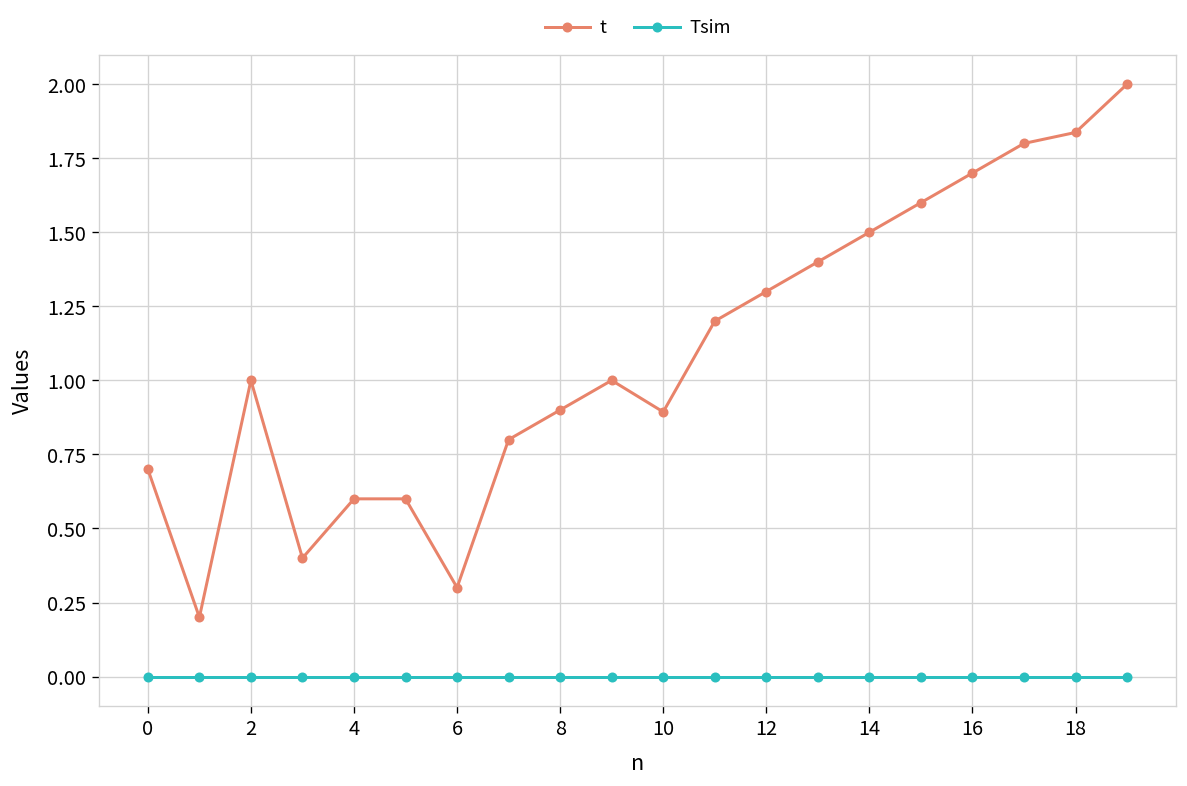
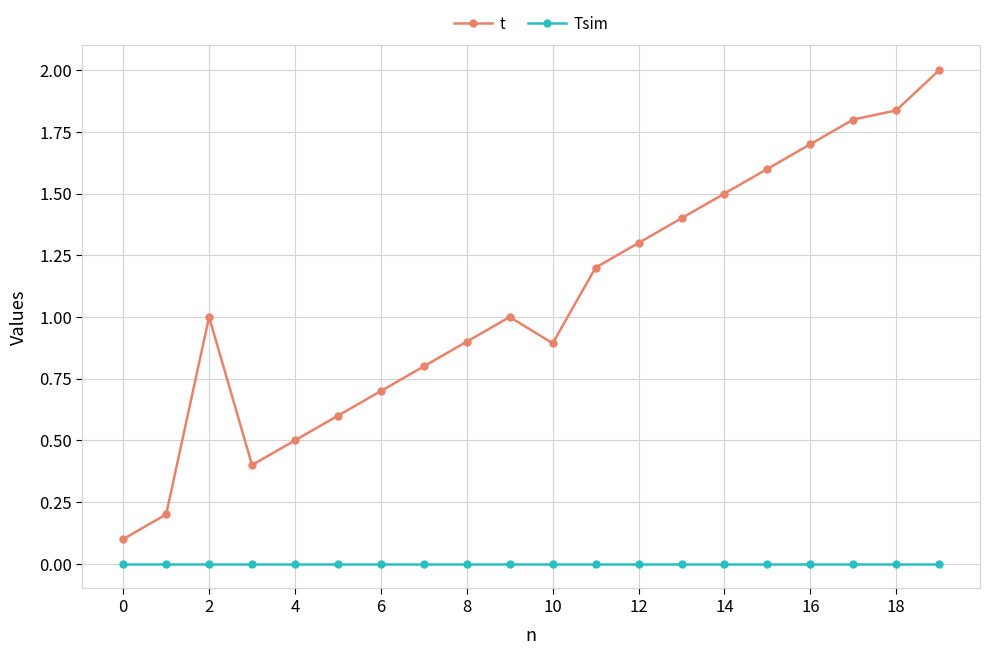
  {
    "t": {
-     "0": 0.7,
+     "0": 0.1,
      "2": 1.00,
-     "4": 0.6,
-     "6": 0.30,
+     "4": 0.5,
+     "6": 0.70,
      "8": 0.90,
      "10": 0.89,
      "12": 1.30,
      "14": 1.50,
      "16": 1.70,
      "18": 1.84
    },
    "Tsim": {
      "0": 0.00,
      "2": 0.00,
      "4": 0.00,
      "6": 0.00,
      "8": 0.00,
      "10": 0.00,
      "12": 0.00,
      "14": 0.00,
      "16": 0.00,
      "18": 0.00
    }
  }
